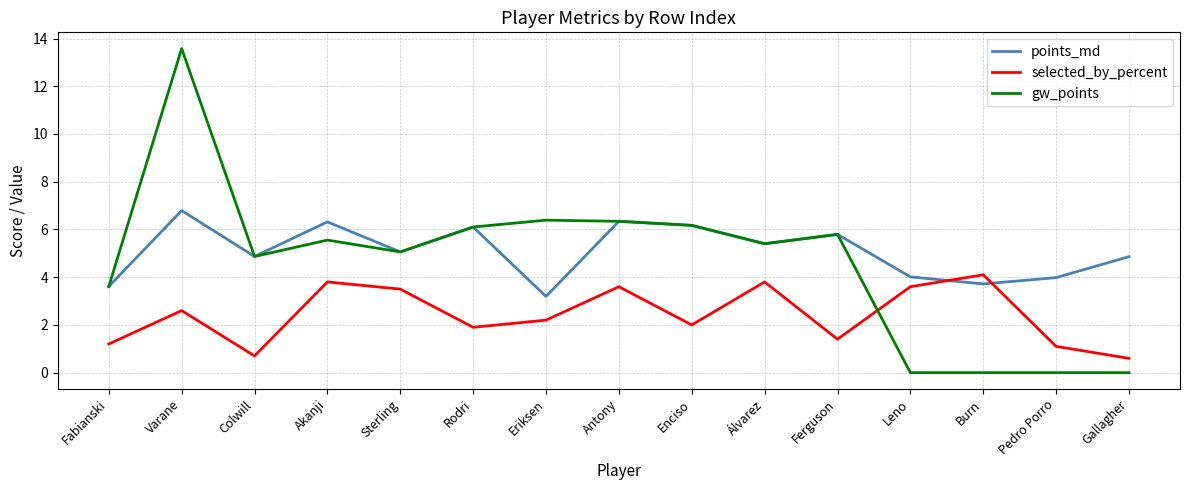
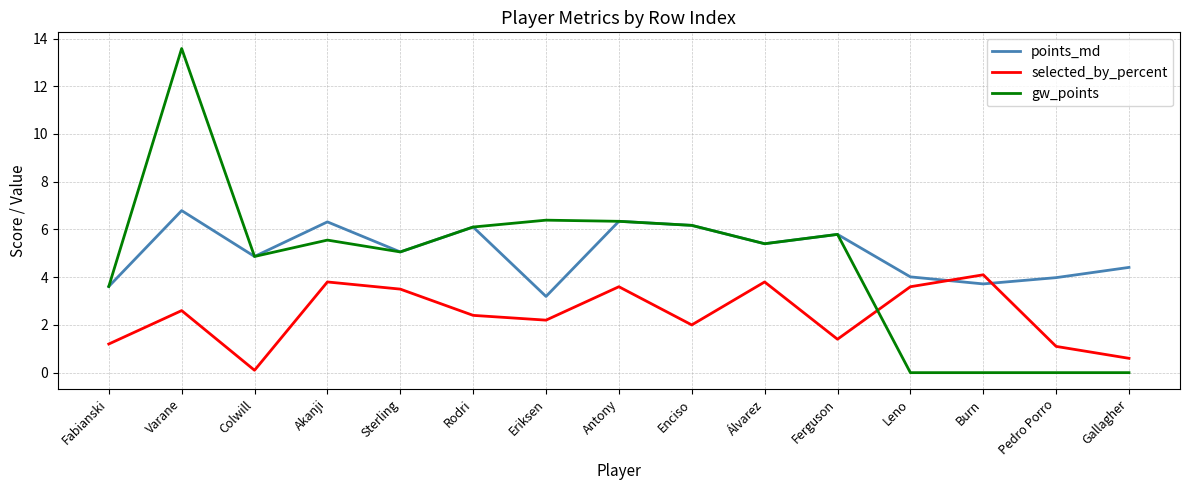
  {
    "points_md": {
      "Varane": 6.8,
      "Akanji": 6.3,
      "Eriksen": 3.2,
      "Leno": 4.0,
      "Burn": 3.7,
      "Pedro Porro": 4.0,
-     "Gallagher": 4.9
+     "Gallagher": 4.4
    },
    "selected_by_percent": {
      "Fabianski": 1.2,
      "Varane": 2.6,
-     "Colwill": 0.7,
+     "Colwill": 0.1,
      "Akanji": 3.8,
      "Sterling": 3.5,
-     "Rodri": 1.9,
+     "Rodri": 2.4,
      "Eriksen": 2.2,
      "Antony": 3.6,
      "Enciso": 2.0,
      "Álvarez": 3.8,
      "Ferguson": 1.4,
      "Leno": 3.6,
      "Burn": 4.1,
      "Pedro Porro": 1.1,
      "Gallagher": 0.6
    },
    "gw_points": {
      "Varane": 13.6,
      "Akanji": 5.6,
      "Eriksen": 6.4,
      "Leno": 0.0,
      "Burn": 0.0,
      "Pedro Porro": 0.0,
      "Gallagher": 0.0
    }
  }
